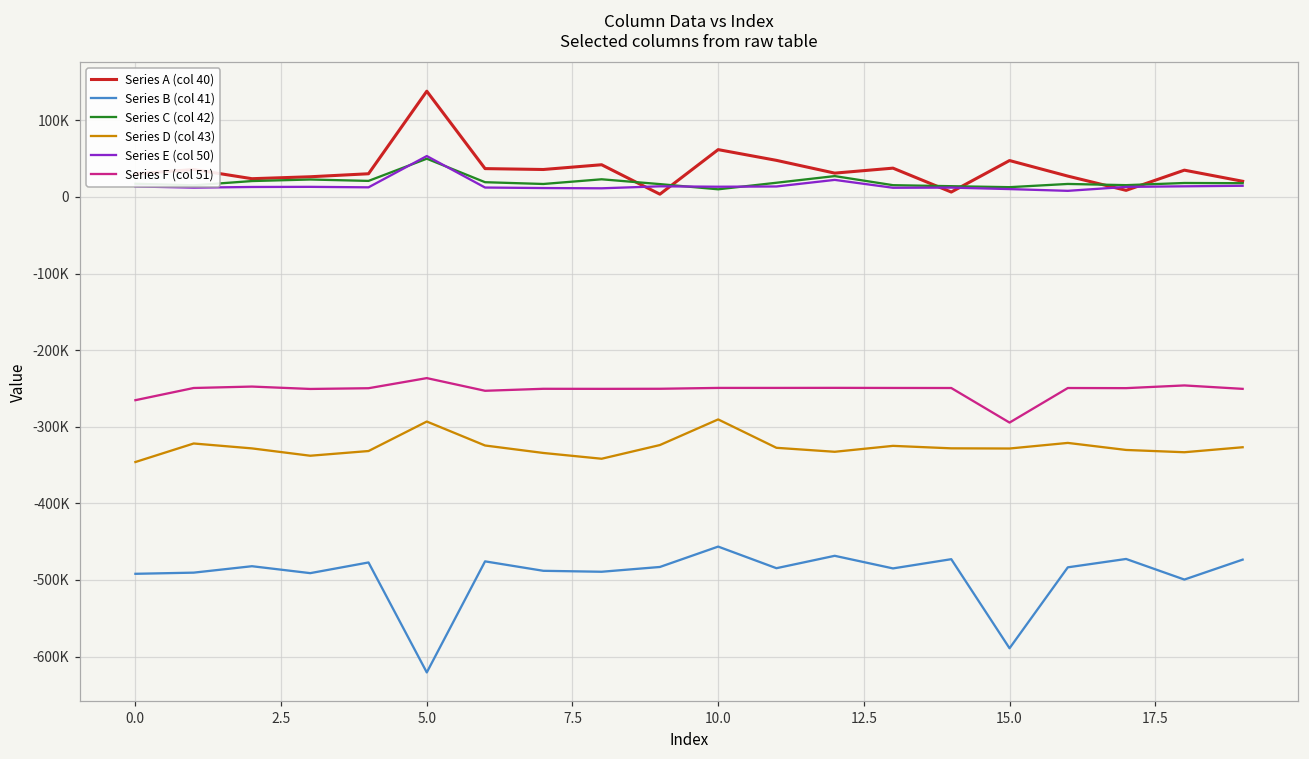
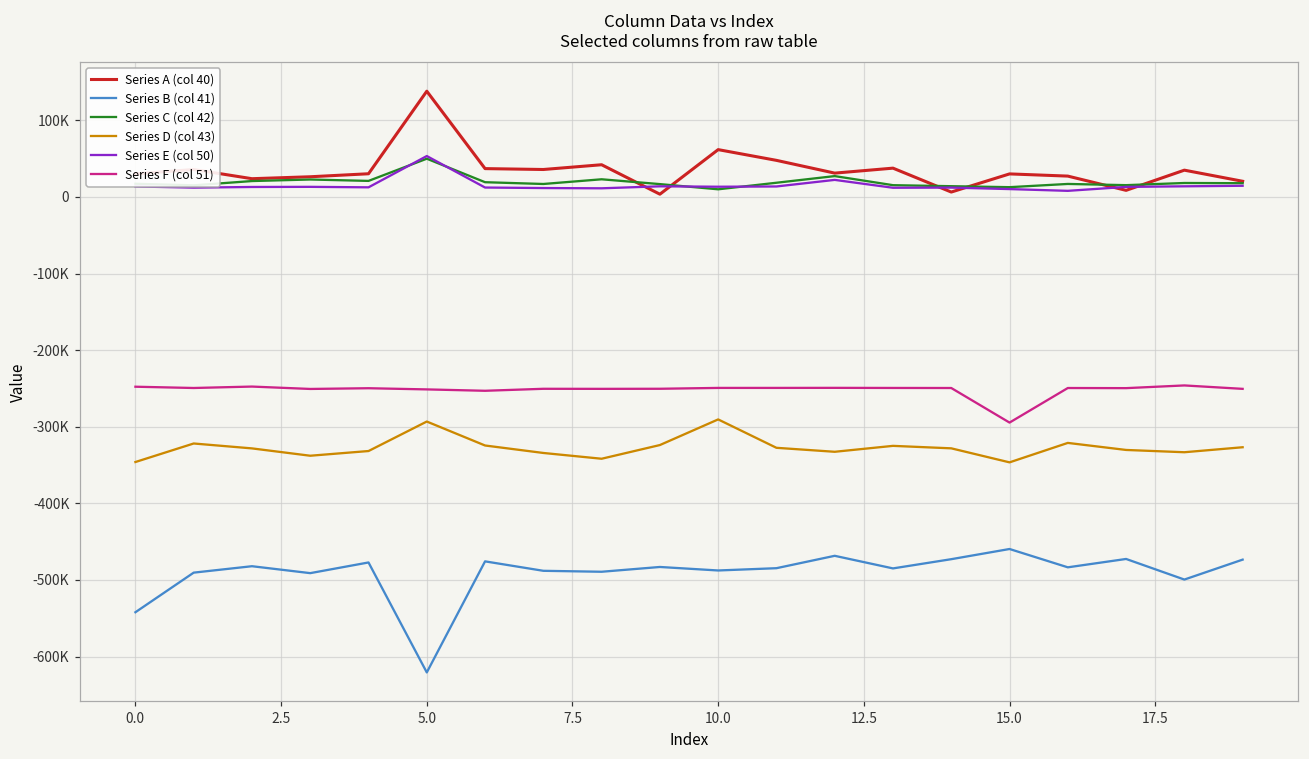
  {
    "Series A (col 40)": {
      "5.0": 140000,
      "10.0": 60000,
-     "15.0": 50000
+     "15.0": 30000
    },
    "Series B (col 41)": {
-     "0.0": -490000,
+     "0.0": -540000,
      "5.0": -620000,
-     "10.0": -460000,
-     "15.0": -590000
+     "10.0": -490000,
+     "15.0": -460000
    },
    "Series D (col 43)": {
      "0.0": -350000,
      "5.0": -290000,
      "10.0": -290000,
-     "15.0": -330000
+     "15.0": -350000
    },
    "Series F (col 51)": {
-     "0.0": -270000,
-     "5.0": -240000,
+     "0.0": -250000,
+     "5.0": -250000,
      "10.0": -250000,
      "15.0": -290000
    }
  }
